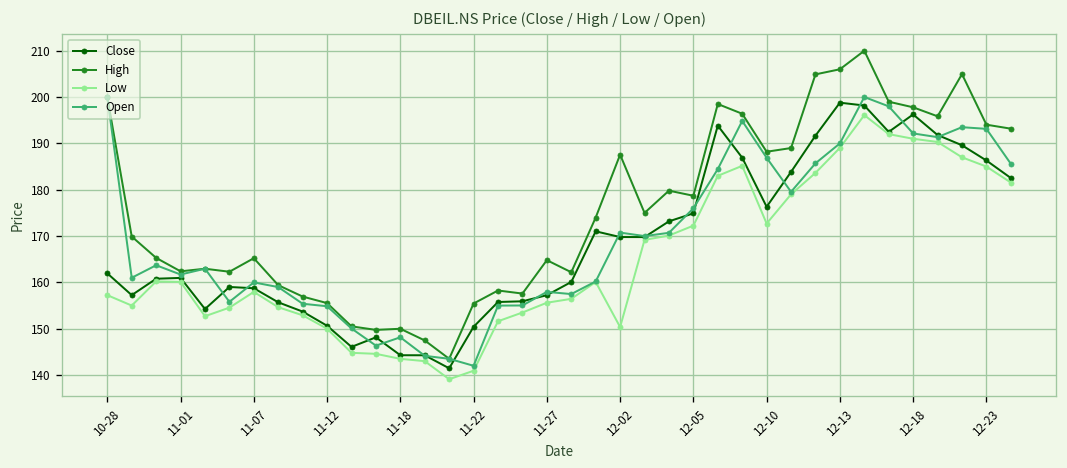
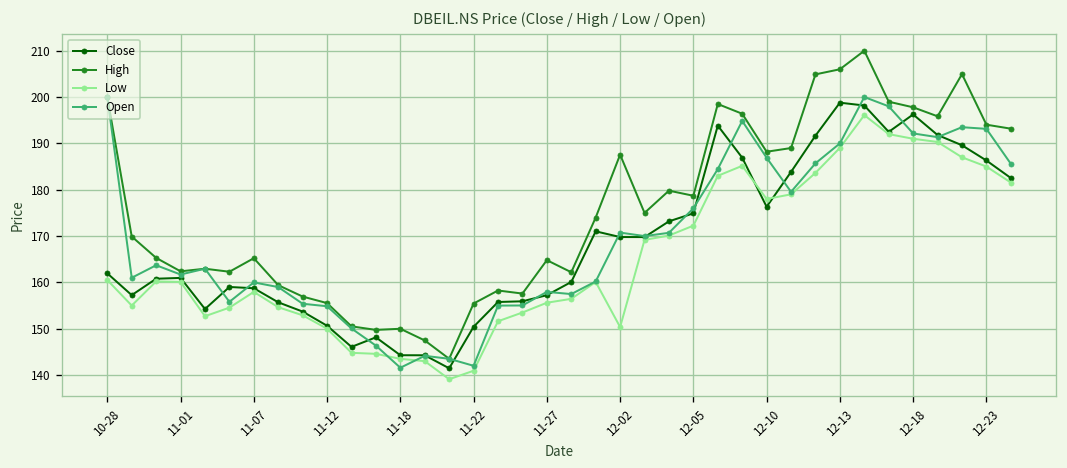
  {
    "Close": {
      "10-28": 162,
      "11-01": 161,
      "11-07": 159,
      "11-18": 144,
      "11-22": 150,
      "11-27": 157,
      "12-02": 170,
      "12-05": 175,
      "12-10": 176,
      "12-13": 199,
      "12-18": 196,
      "12-23": 186
    },
    "High": {
      "11-01": 162,
      "11-07": 165,
      "11-12": 156,
      "11-18": 150,
      "11-22": 155,
      "11-27": 165,
      "12-02": 188,
      "12-05": 179,
      "12-10": 188,
      "12-13": 206,
      "12-18": 198,
      "12-23": 194
    },
    "Low": {
-     "10-28": 157,
+     "10-28": 161,
      "11-01": 160,
      "11-07": 158,
      "11-18": 144,
      "11-22": 141,
      "11-27": 156,
      "12-02": 150,
      "12-05": 172,
-     "12-10": 173,
+     "12-10": 178,
      "12-13": 189,
      "12-18": 191,
      "12-23": 185
    },
    "Open": {
      "11-01": 162,
      "11-07": 160,
      "11-12": 155,
-     "11-18": 148,
+     "11-18": 142,
      "11-22": 142,
      "11-27": 158,
      "12-02": 171,
      "12-05": 176,
      "12-10": 187,
      "12-13": 190,
      "12-18": 192,
      "12-23": 193
    }
  }
